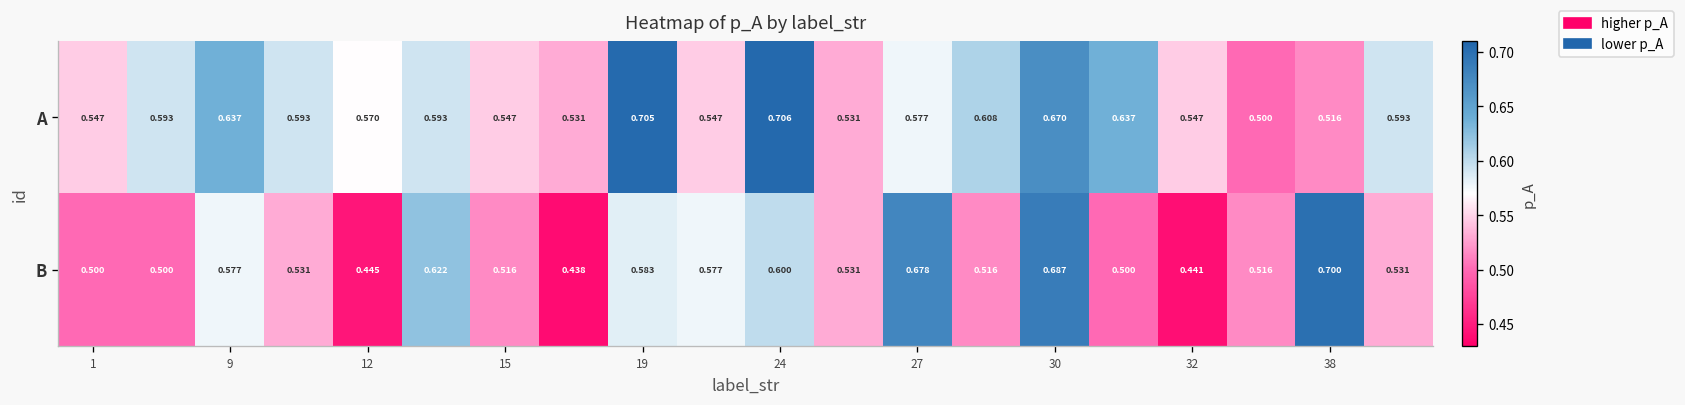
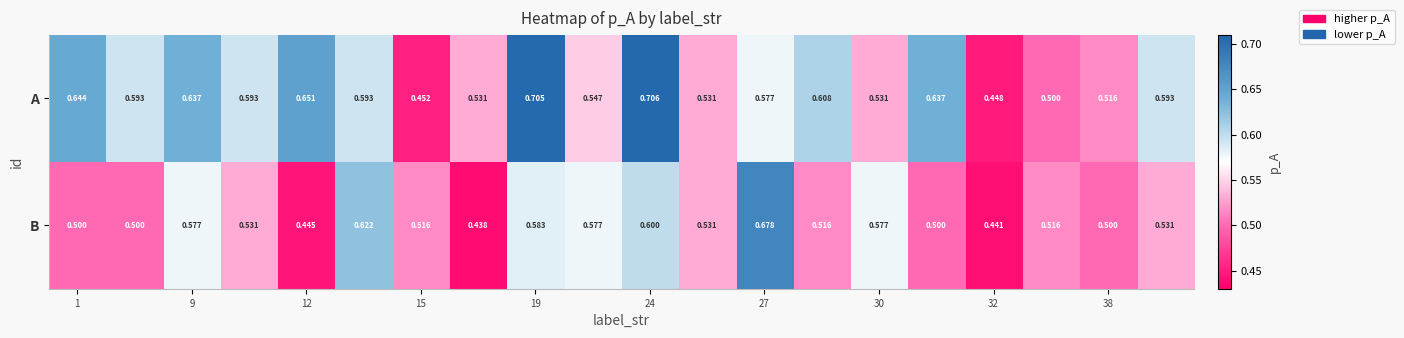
  {
    "A": {
-     "1": 0.547,
+     "1": 0.644,
      "9": 0.637,
-     "12": 0.570,
-     "15": 0.547,
+     "12": 0.651,
+     "15": 0.452,
      "19": 0.705,
      "24": 0.706,
      "27": 0.577,
-     "30": 0.670,
-     "32": 0.547,
+     "30": 0.531,
+     "32": 0.448,
      "38": 0.516
    },
    "B": {
      "1": 0.500,
      "9": 0.577,
      "12": 0.445,
      "15": 0.516,
      "19": 0.583,
      "24": 0.600,
      "27": 0.678,
-     "30": 0.687,
+     "30": 0.577,
      "32": 0.441,
-     "38": 0.700
+     "38": 0.500
    }
  }
